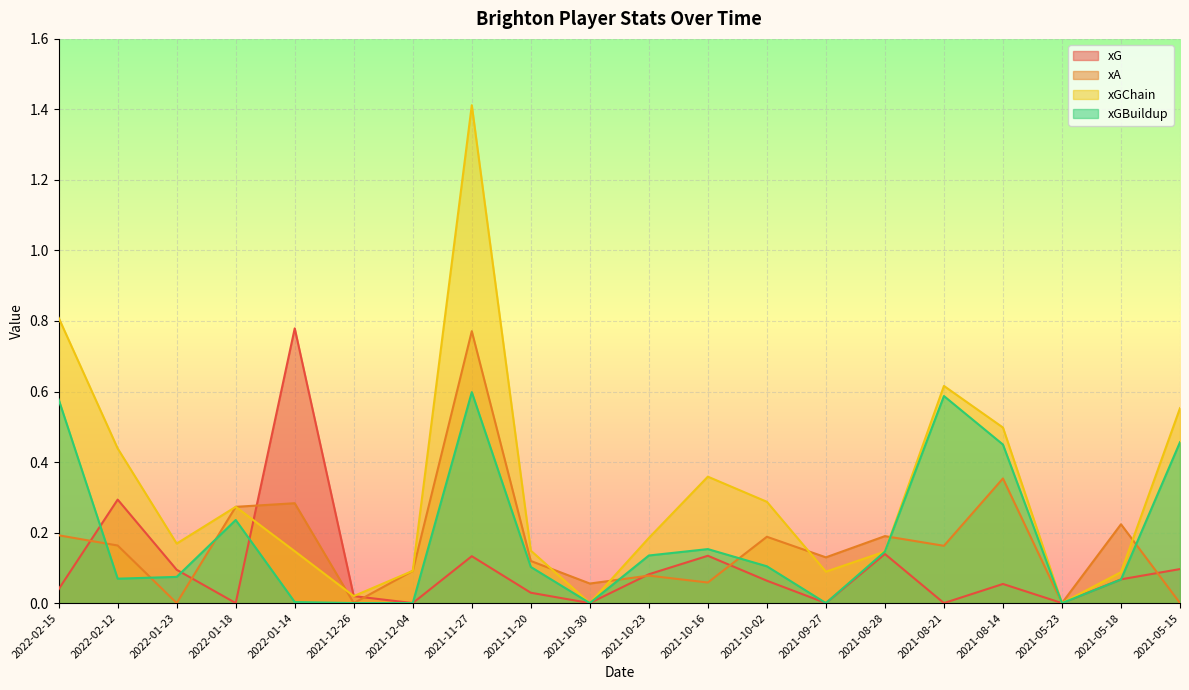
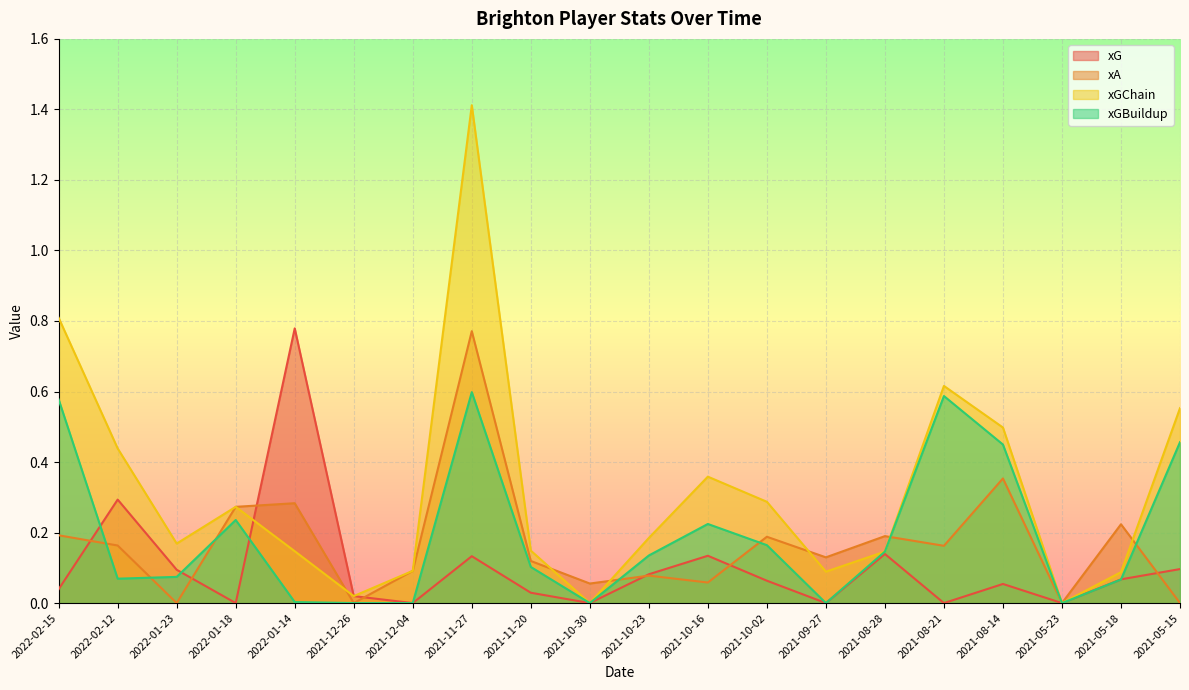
  {
    "xGBuildup": {
      "2022-02-15": 0.58,
      "2022-02-12": 0.07,
      "2022-01-23": 0.07,
      "2022-01-18": 0.24,
      "2022-01-14": 0.00,
      "2021-11-27": 0.60,
      "2021-11-20": 0.10,
      "2021-10-23": 0.13,
-     "2021-10-16": 0.15,
-     "2021-10-02": 0.10,
+     "2021-10-16": 0.22,
+     "2021-10-02": 0.16,
      "2021-08-21": 0.59,
      "2021-08-14": 0.45,
      "2021-05-15": 0.46
    }
  }
